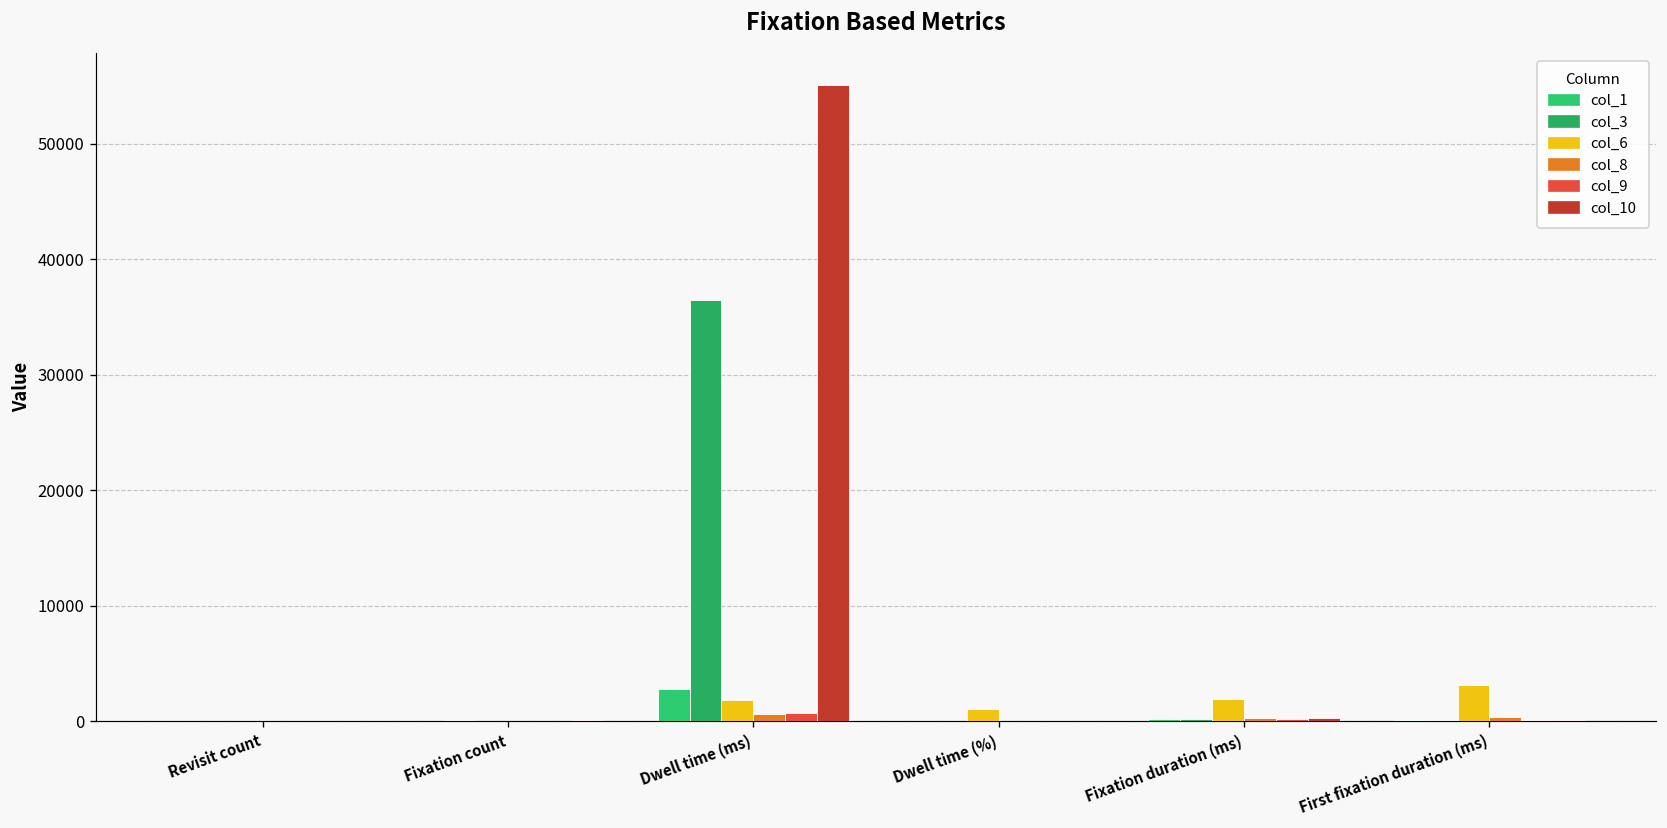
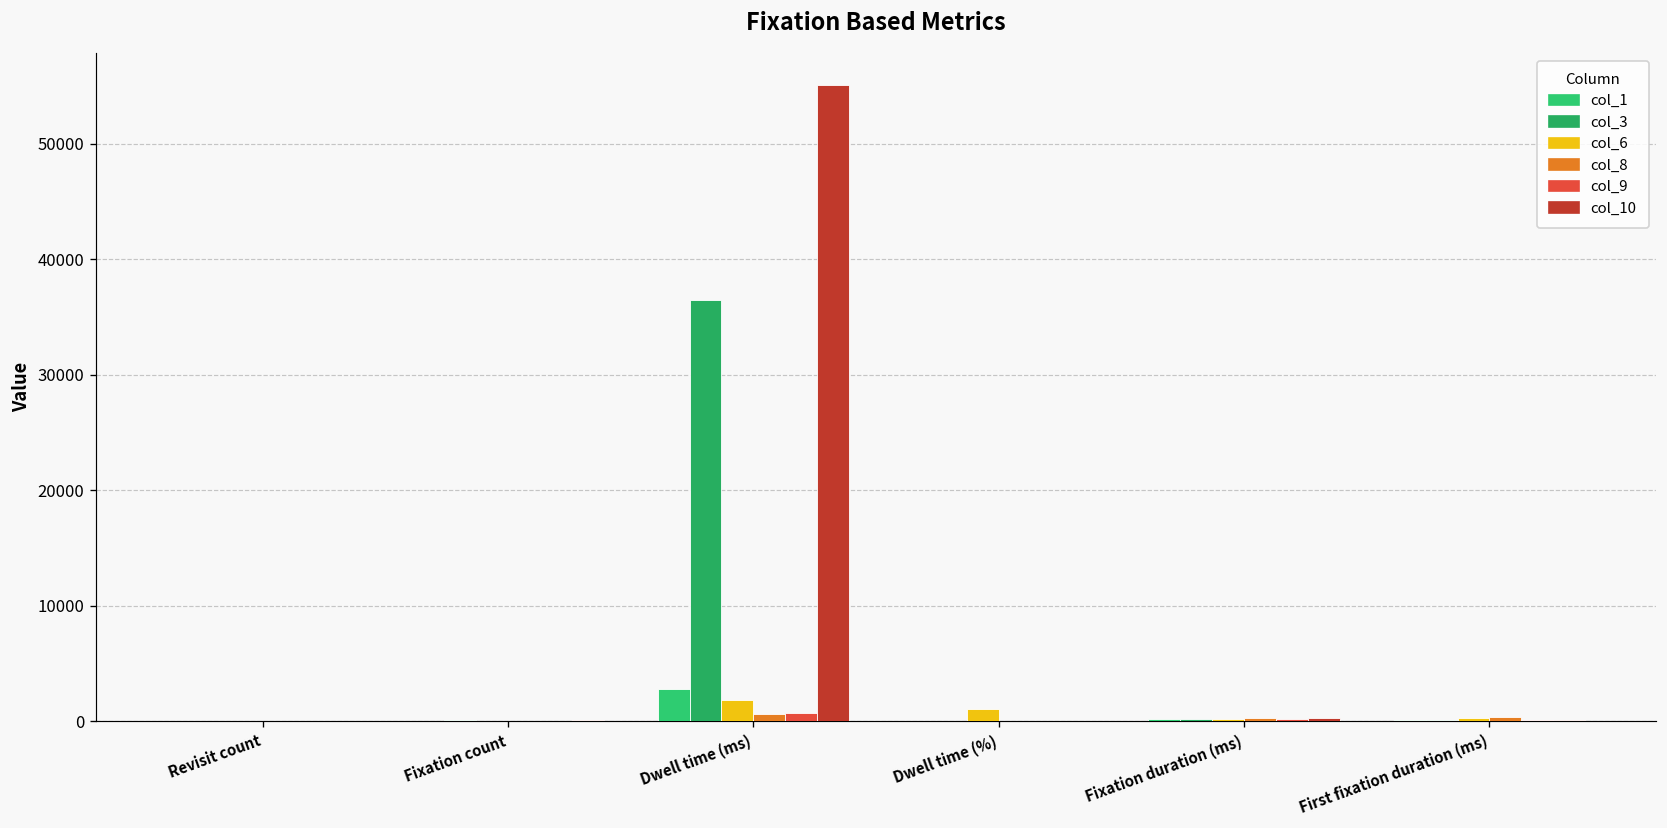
  {
    "col_6": {
      "Dwell time (ms)": 2000,
      "Dwell time (%)": 1000,
-     "Fixation duration (ms)": 2000,
-     "First fixation duration (ms)": 3000
+     "Fixation duration (ms)": 0,
+     "First fixation duration (ms)": 0
    }
  }
